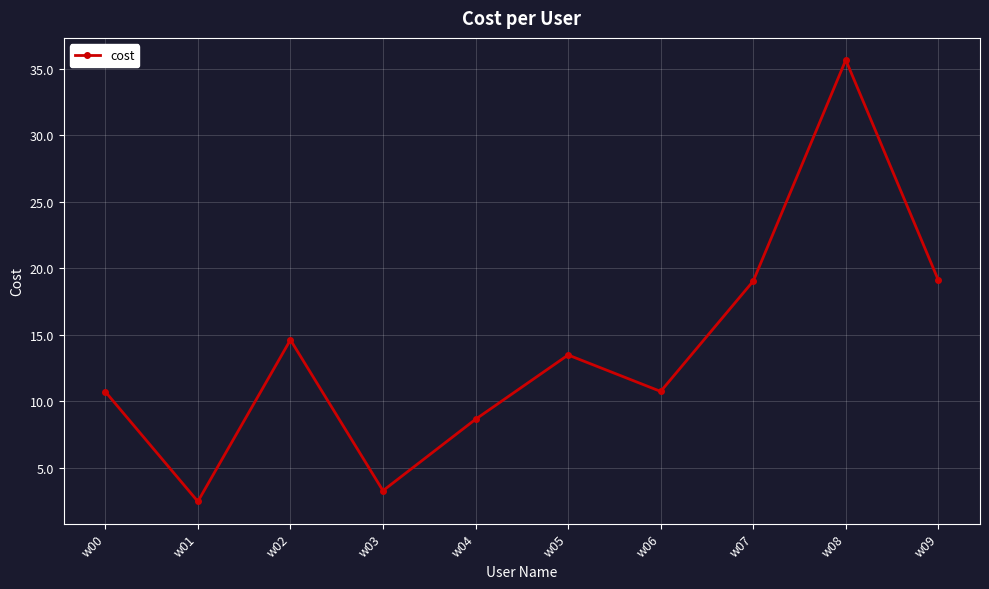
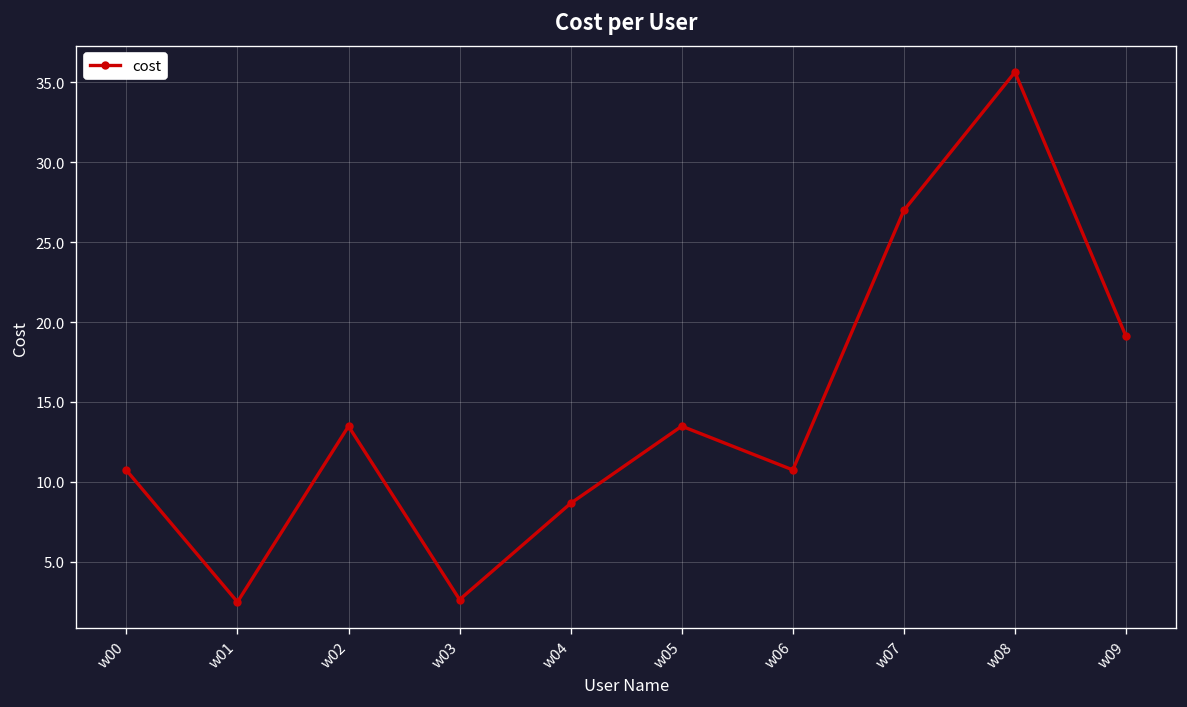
  {
    "w00": 10.7,
    "w01": 2.5,
-   "w02": 14.6,
-   "w03": 3.3,
+   "w02": 13.5,
+   "w03": 2.6,
    "w04": 8.7,
    "w05": 13.5,
    "w06": 10.7,
-   "w07": 19.0,
+   "w07": 27.0,
    "w08": 35.6,
    "w09": 19.1
  }
